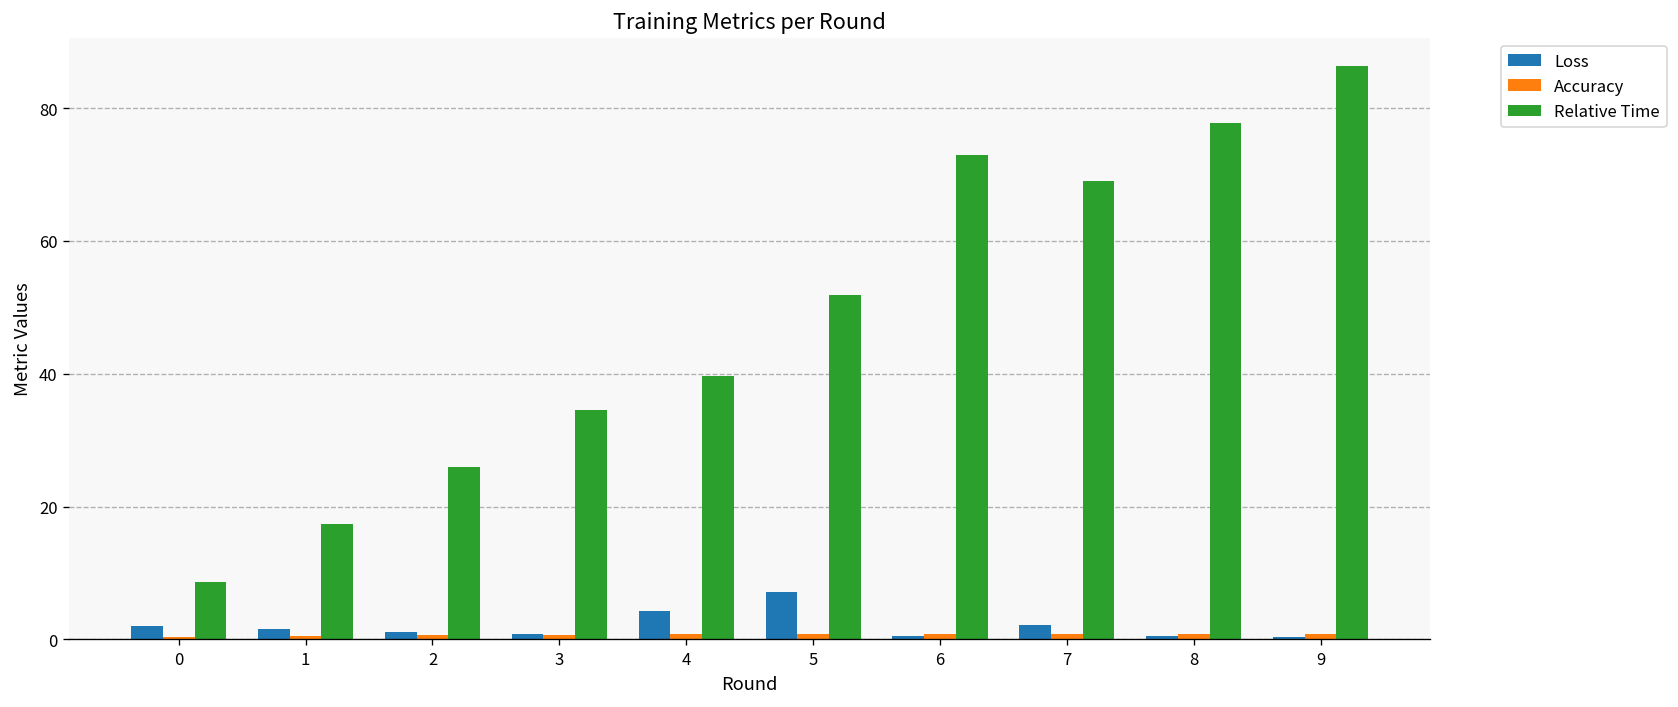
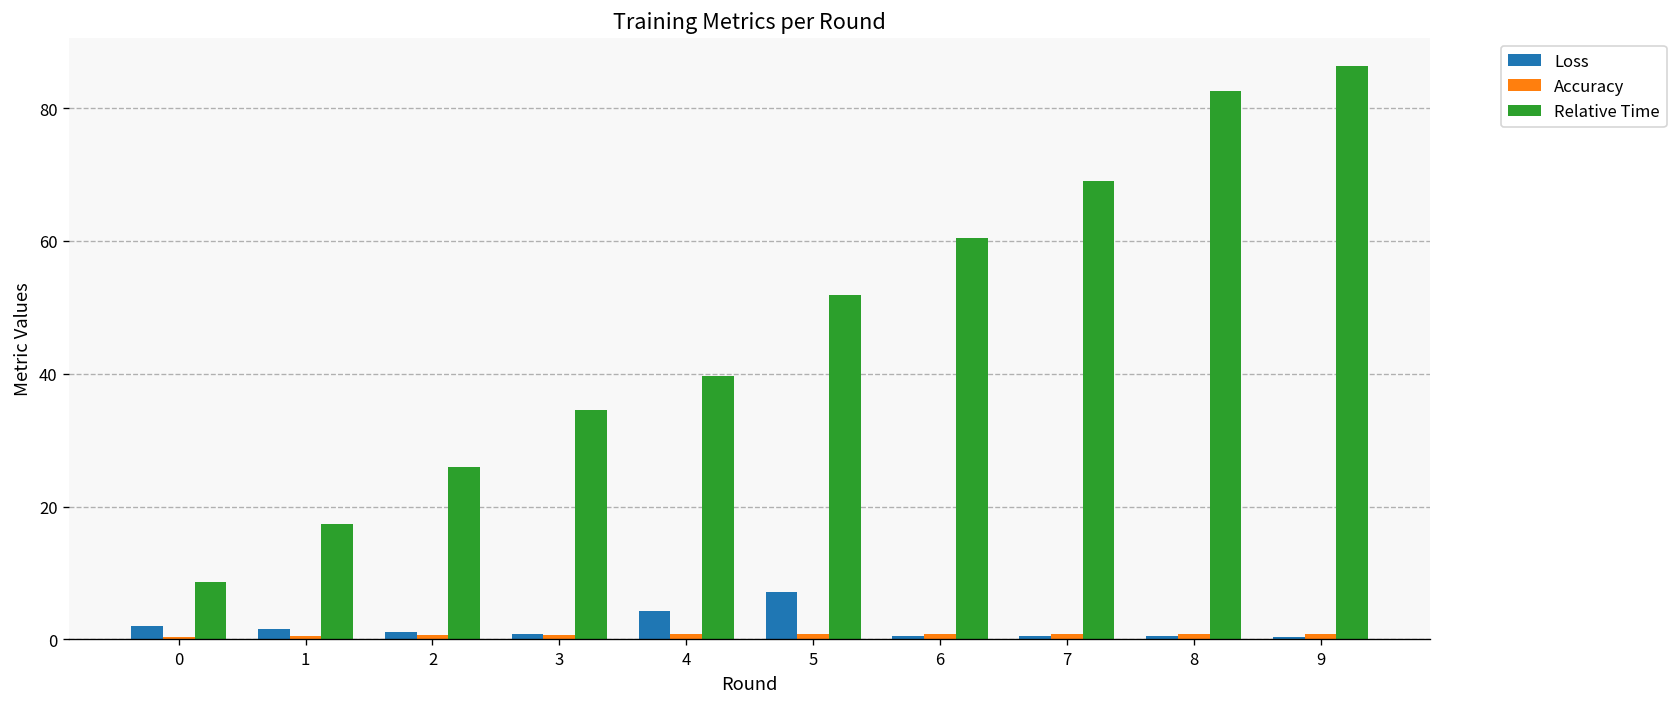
  {
    "Loss": {
      "0": 2,
      "1": 2,
      "2": 1,
      "3": 1,
      "4": 4,
      "5": 7,
      "6": 1,
-     "7": 2
+     "7": 0
    },
    "Accuracy": {
      "1": 0,
      "2": 1,
      "3": 1,
      "4": 1,
      "5": 1,
      "6": 1,
      "7": 1,
      "8": 1,
      "9": 1
    },
    "Relative Time": {
      "0": 9,
      "1": 17,
      "2": 26,
      "3": 35,
      "4": 40,
      "5": 52,
-     "6": 73,
+     "6": 60,
      "7": 69,
-     "8": 78,
+     "8": 82,
      "9": 86
    }
  }
